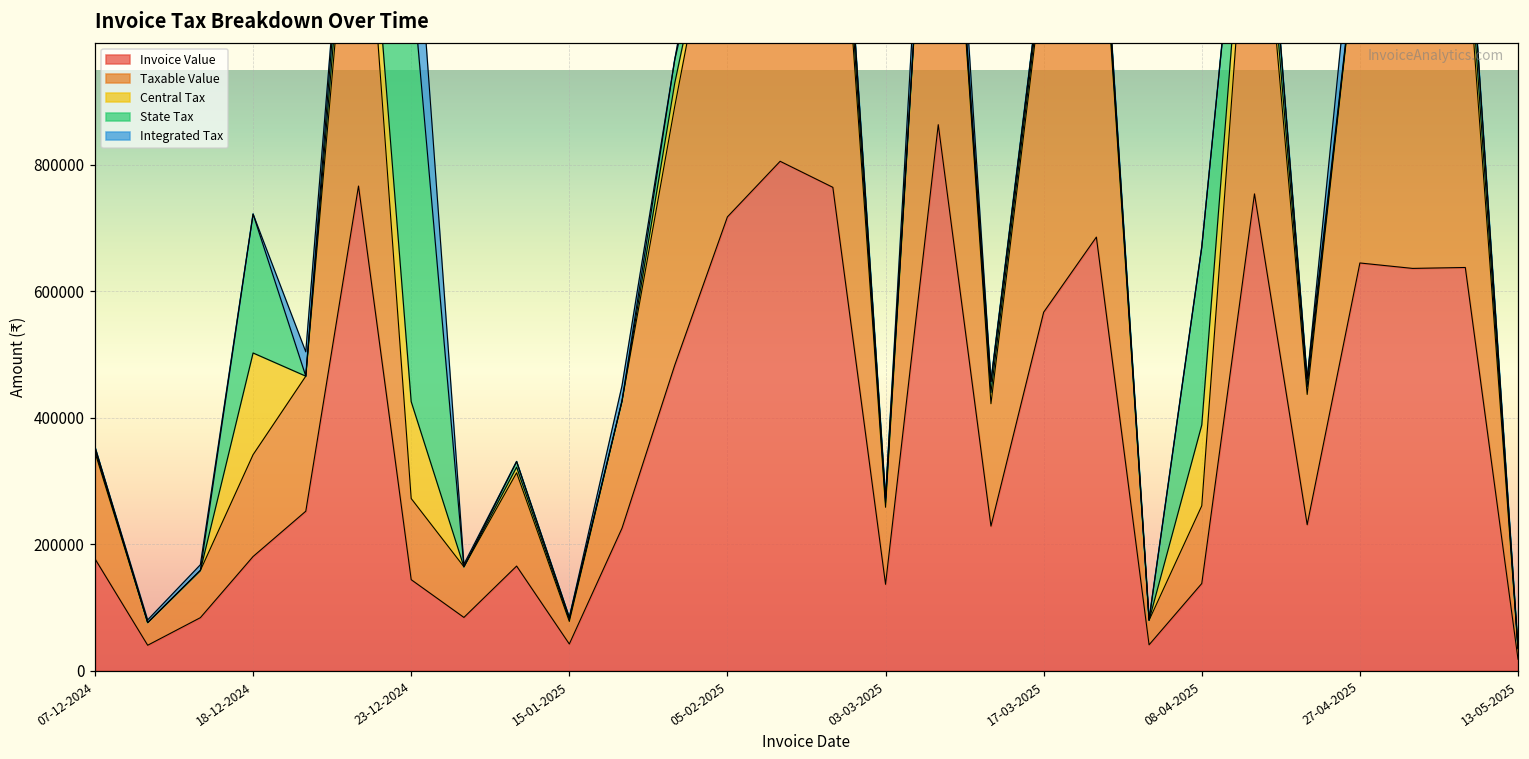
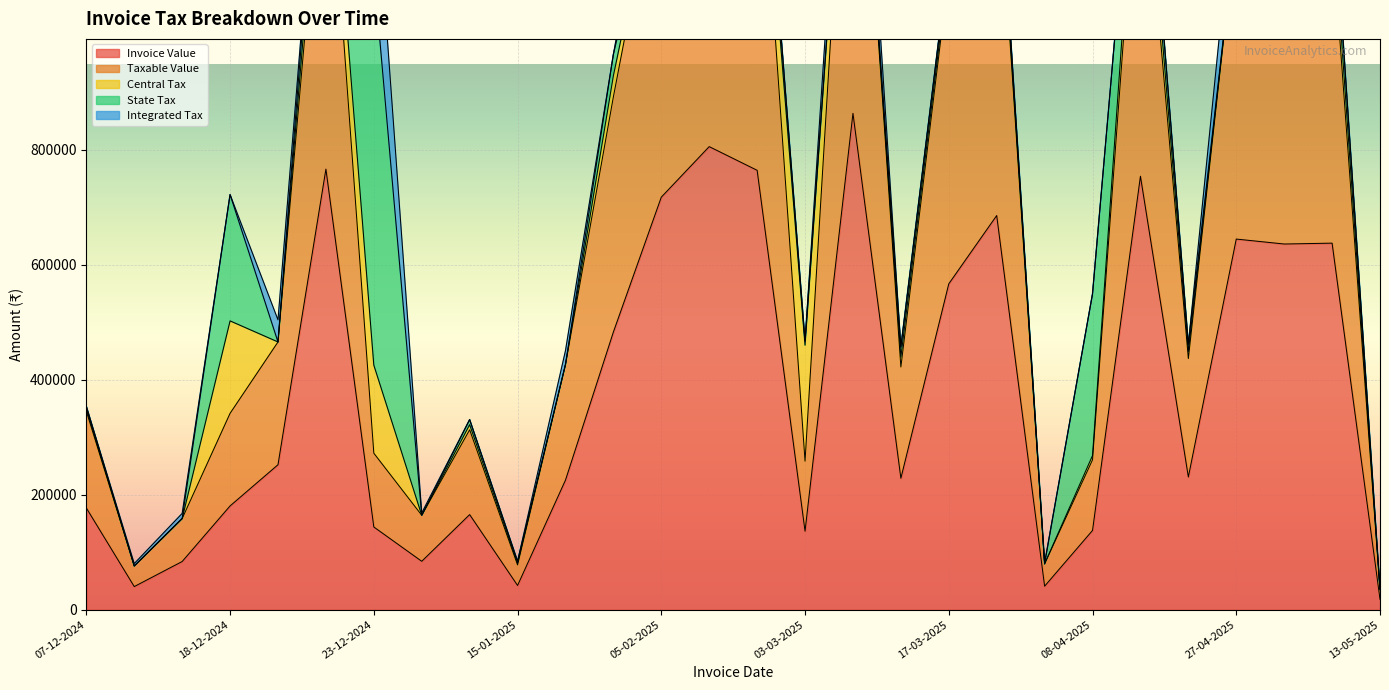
  {
    "Central Tax": {
      "18-12-2024": 160000,
      "23-12-2024": 150000,
-     "03-03-2025": 10000,
-     "08-04-2025": 130000
+     "03-03-2025": 200000,
+     "08-04-2025": 10000
    }
  }
